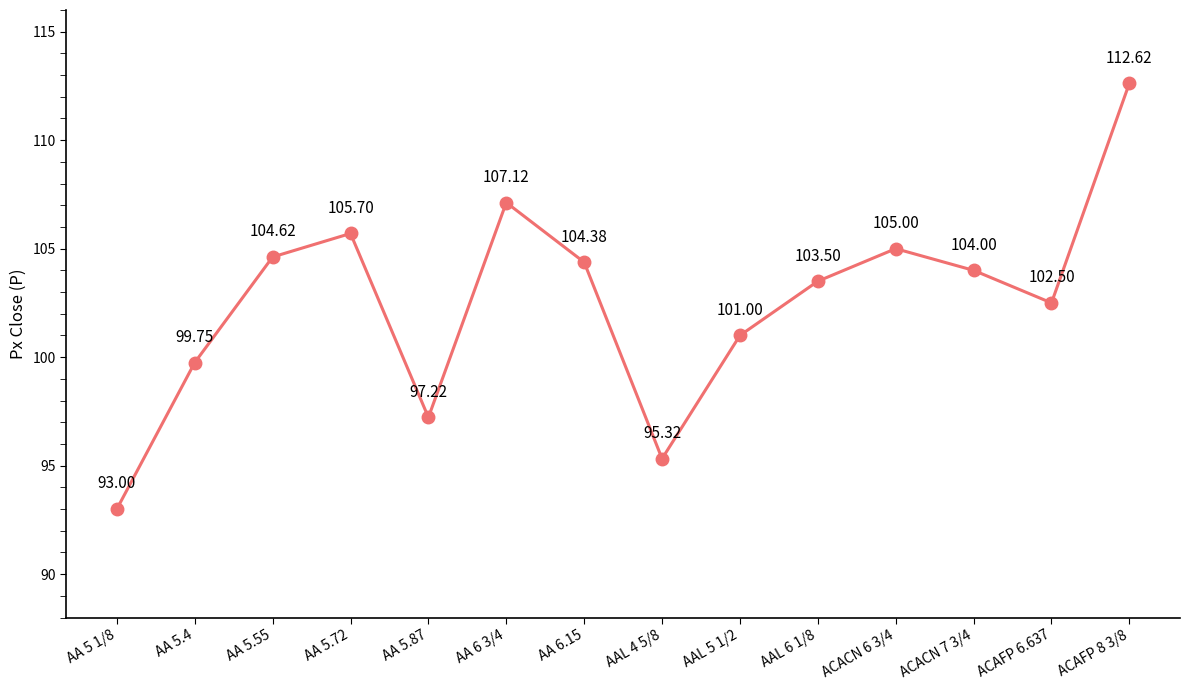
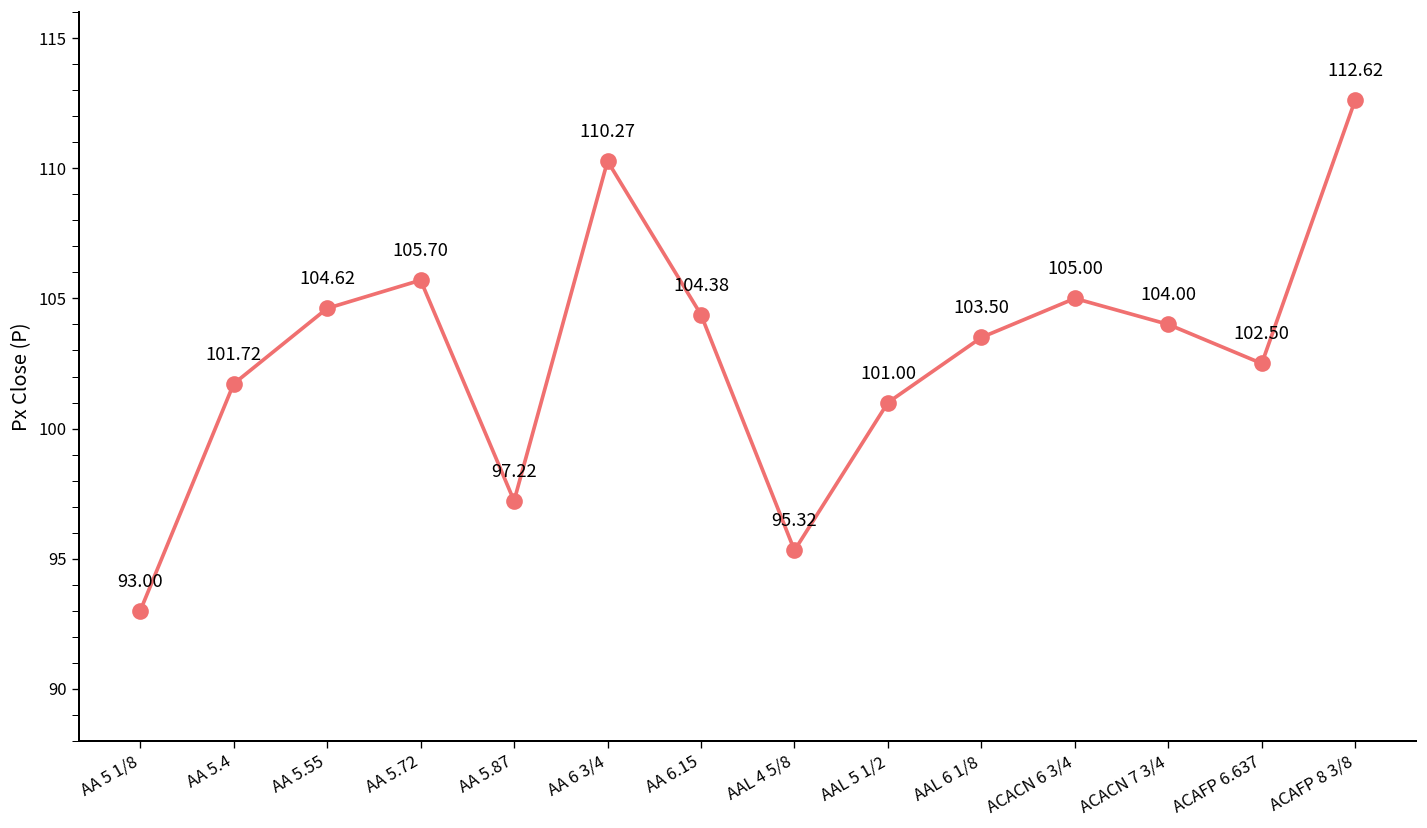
  {
    "AA 5 1/8": 93.00,
-   "AA 5.4": 99.75,
+   "AA 5.4": 101.72,
    "AA 5.55": 104.62,
    "AA 5.72": 105.70,
    "AA 5.87": 97.22,
-   "AA 6 3/4": 107.12,
+   "AA 6 3/4": 110.27,
    "AA 6.15": 104.38,
    "AAL 4 5/8": 95.32,
    "AAL 5 1/2": 101.00,
    "AAL 6 1/8": 103.50,
    "ACACN 6 3/4": 105.00,
    "ACACN 7 3/4": 104.00,
    "ACAFP 6.637": 102.50,
    "ACAFP 8 3/8": 112.62
  }
